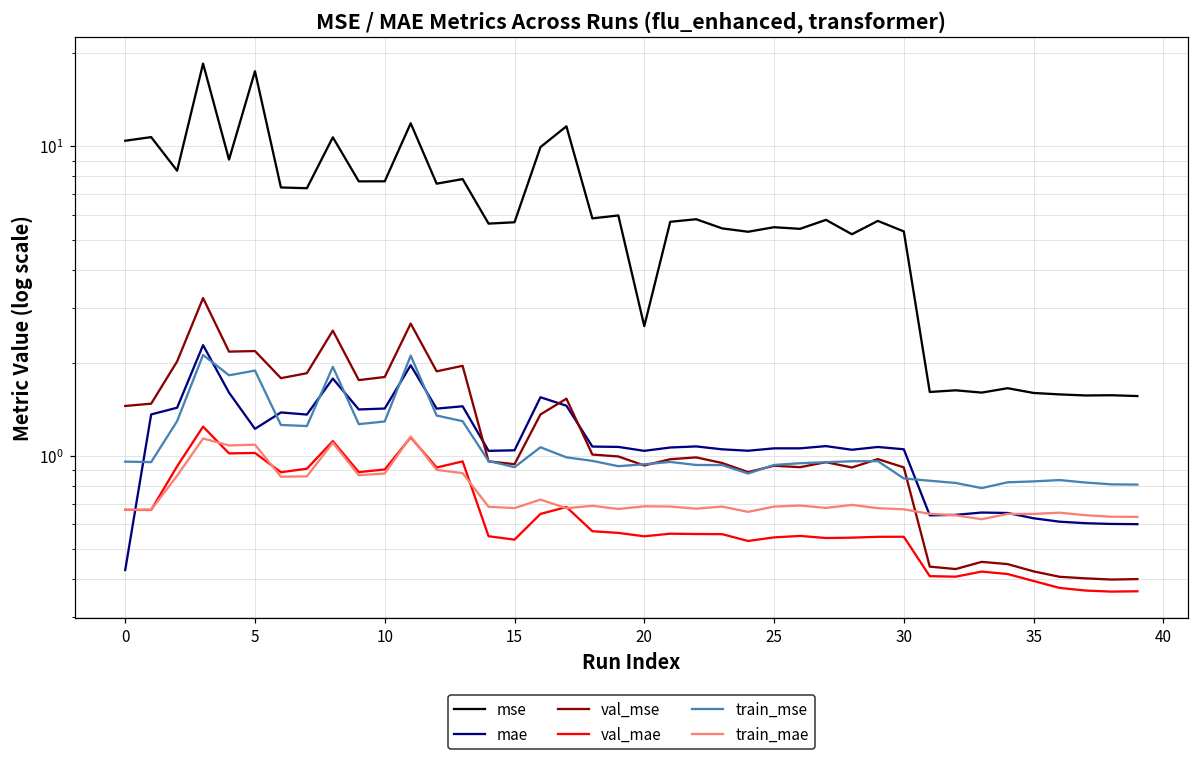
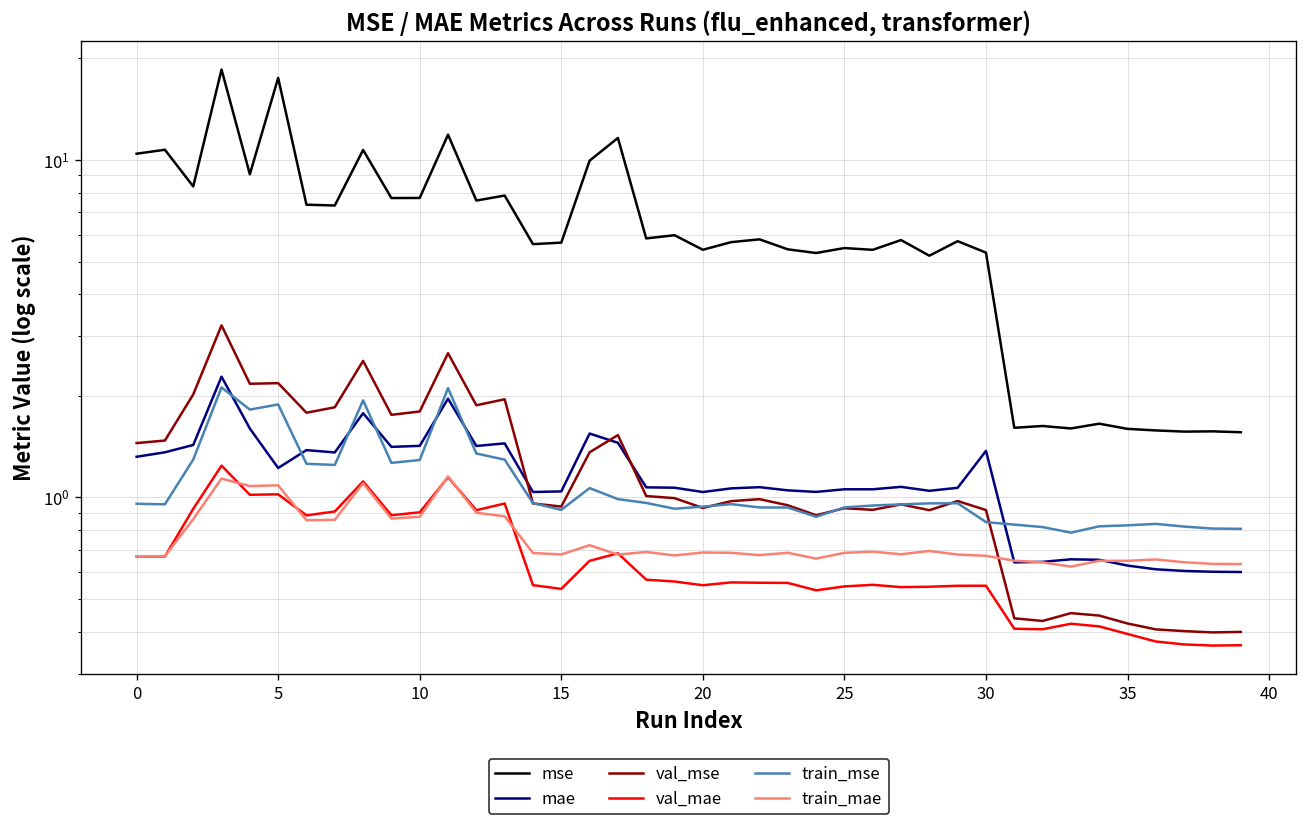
  {
    "mse": {
      "0": 10.4,
      "5": 18,
      "10": 7.7,
      "15": 5.7,
-     "20": 2.6,
+     "20": 5.4,
      "25": 5.5,
      "30": 5.3,
      "35": 1.6
    },
    "mae": {
-     "0": 0.43,
+     "0": 1.3,
      "5": 1.2,
      "10": 1.4,
      "15": 1.04,
      "20": 1.04,
      "25": 1.06,
-     "30": 1.05,
+     "30": 1.4,
      "35": 0.63
    },
    "val_mse": {
      "0": 1.4,
      "5": 2.2,
      "10": 1.8,
      "15": 0.94,
      "30": 0.92,
      "35": 0.42
    },
    "val_mae": {
      "5": 1.02,
      "10": 0.90,
      "15": 0.54,
      "20": 0.55,
      "25": 0.54,
      "30": 0.55,
      "35": 0.39
    },
    "train_mse": {
      "0": 0.96,
      "5": 1.9,
      "10": 1.3,
      "15": 0.92,
      "30": 0.84,
      "35": 0.83
    },
    "train_mae": {
      "5": 1.09,
      "10": 0.88,
      "15": 0.68,
      "20": 0.69,
      "25": 0.68,
      "30": 0.67,
      "35": 0.65
    }
  }
